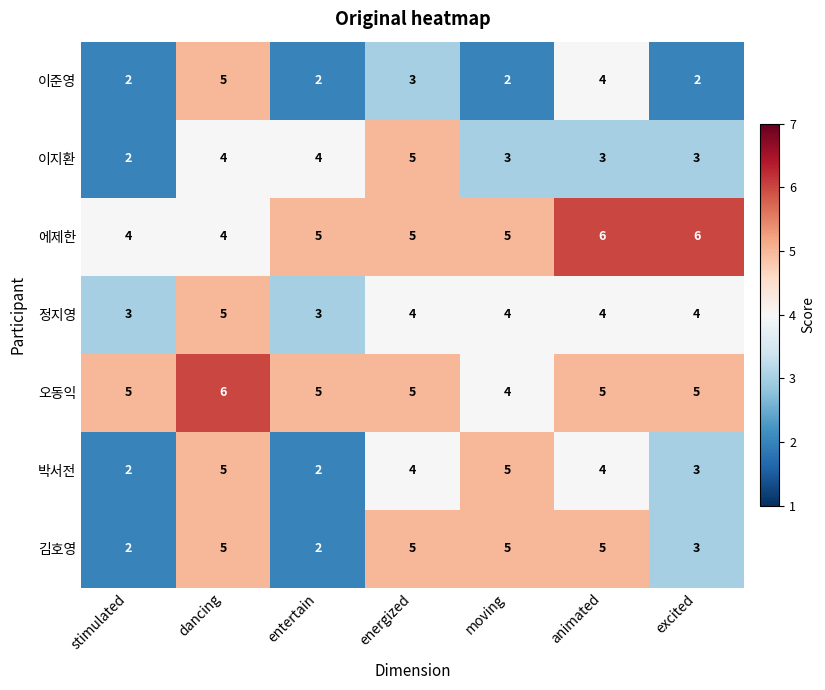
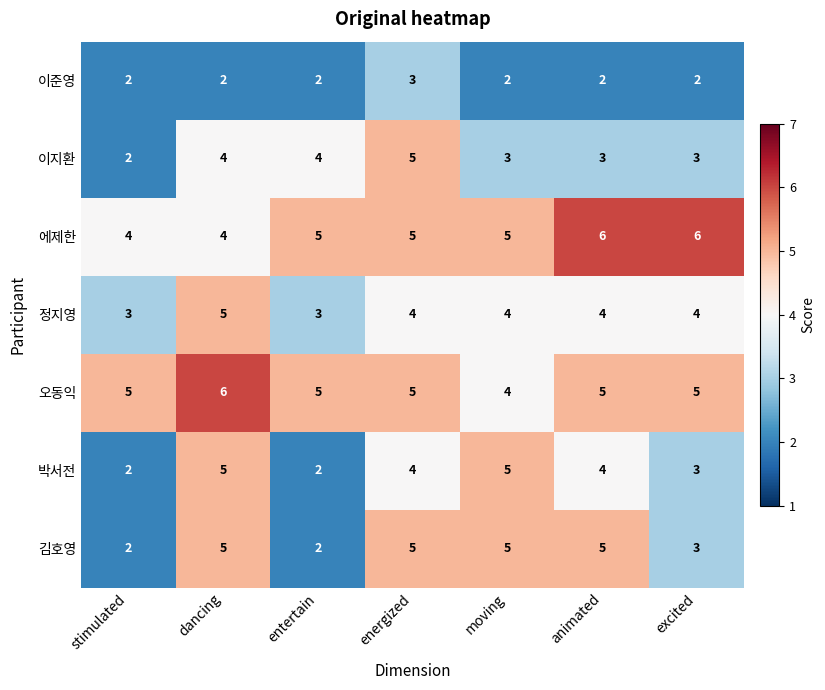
  {
    "이준영": {
      "stimulated": 2,
-     "dancing": 5,
+     "dancing": 2,
      "entertain": 2,
      "energized": 3,
      "moving": 2,
-     "animated": 4,
+     "animated": 2,
      "excited": 2
    },
    "이지환": {
      "stimulated": 2,
      "dancing": 4,
      "entertain": 4,
      "energized": 5,
      "moving": 3,
      "animated": 3,
      "excited": 3
    },
    "에제한": {
      "stimulated": 4,
      "dancing": 4,
      "entertain": 5,
      "energized": 5,
      "moving": 5,
      "animated": 6,
      "excited": 6
    },
    "정지영": {
      "stimulated": 3,
      "dancing": 5,
      "entertain": 3,
      "energized": 4,
      "moving": 4,
      "animated": 4,
      "excited": 4
    },
    "오동익": {
      "stimulated": 5,
      "dancing": 6,
      "entertain": 5,
      "energized": 5,
      "moving": 4,
      "animated": 5,
      "excited": 5
    },
    "박서전": {
      "stimulated": 2,
      "dancing": 5,
      "entertain": 2,
      "energized": 4,
      "moving": 5,
      "animated": 4,
      "excited": 3
    },
    "김호영": {
      "stimulated": 2,
      "dancing": 5,
      "entertain": 2,
      "energized": 5,
      "moving": 5,
      "animated": 5,
      "excited": 3
    }
  }
